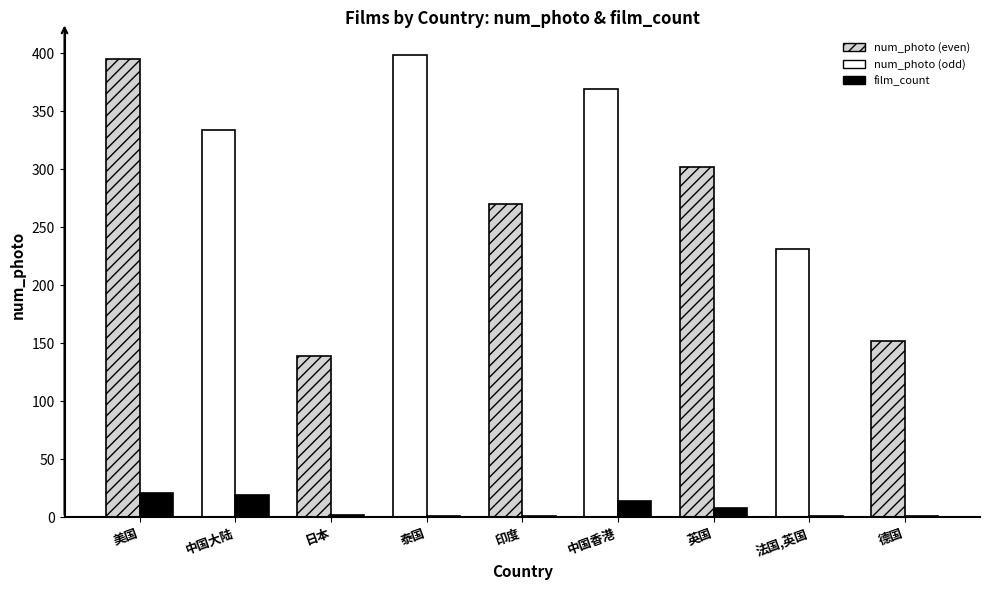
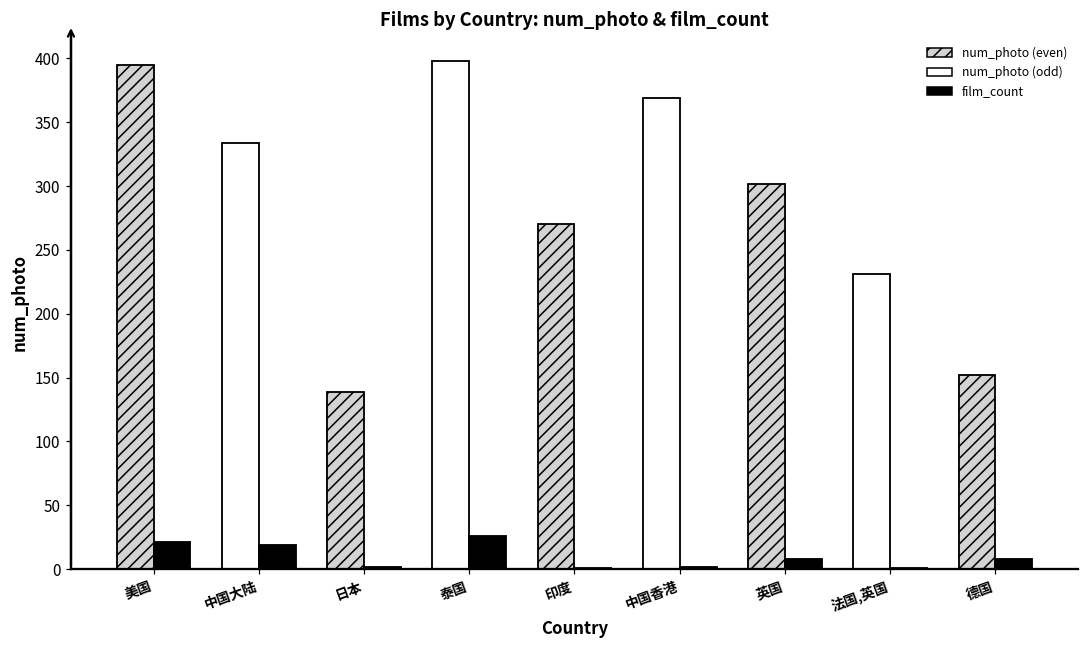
  {
    "film_count": {
      "美国": 21,
      "中国大陆": 19,
-     "泰国": 1,
-     "中国香港": 14,
+     "泰国": 26,
+     "中国香港": 2,
      "英国": 8,
-     "德国": 1
+     "德国": 8
    }
  }
